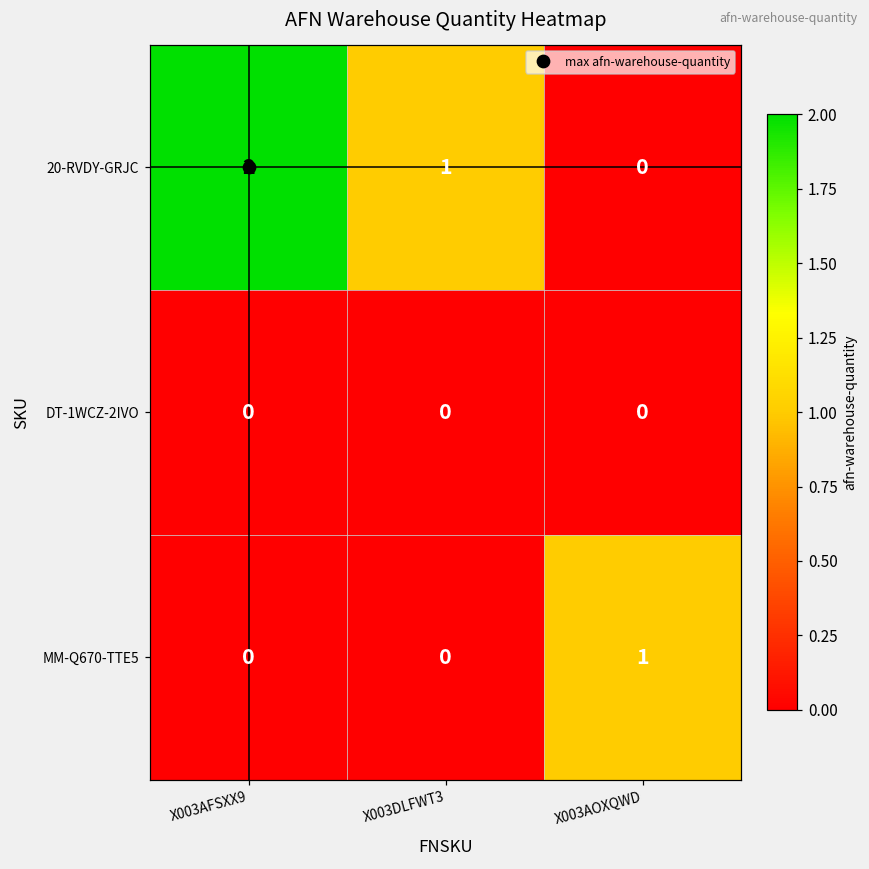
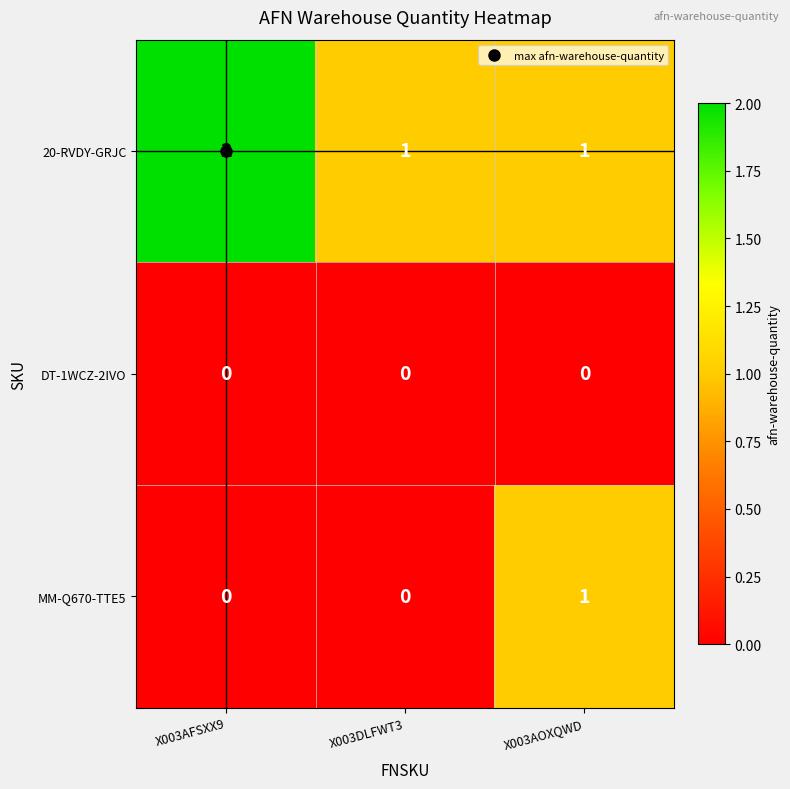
  {
    "20-RVDY-GRJC": {
      "X003DLFWT3": 1,
-     "X003AOXQWD": 0
+     "X003AOXQWD": 1
    },
    "DT-1WCZ-2IVO": {
      "X003AFSXX9": 0,
      "X003DLFWT3": 0,
      "X003AOXQWD": 0
    },
    "MM-Q670-TTE5": {
      "X003AFSXX9": 0,
      "X003DLFWT3": 0,
      "X003AOXQWD": 1
    }
  }
